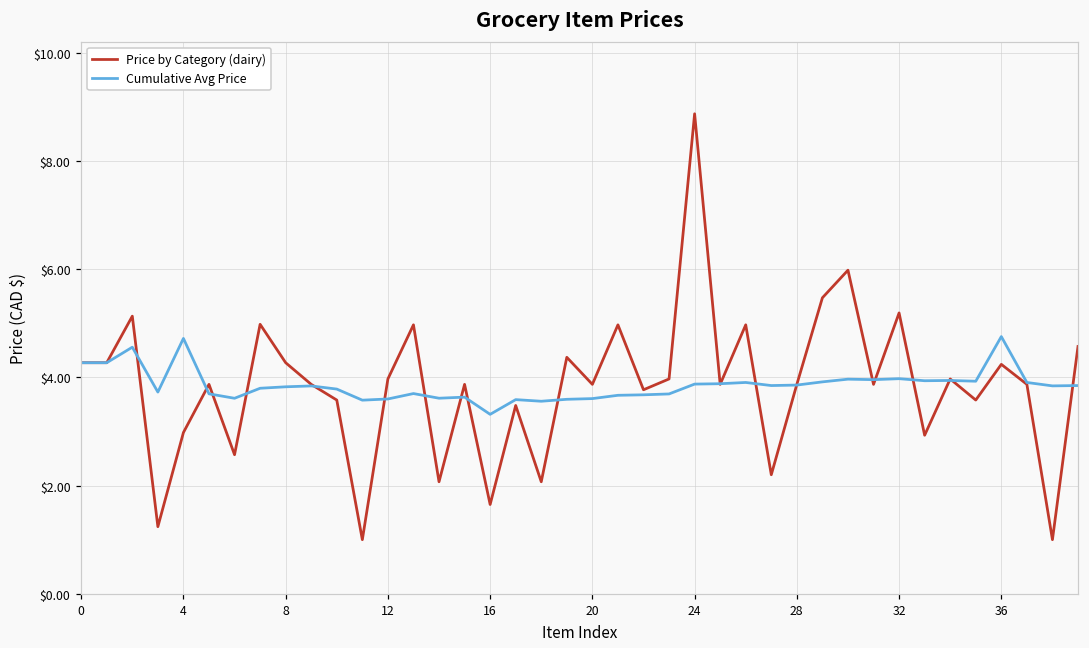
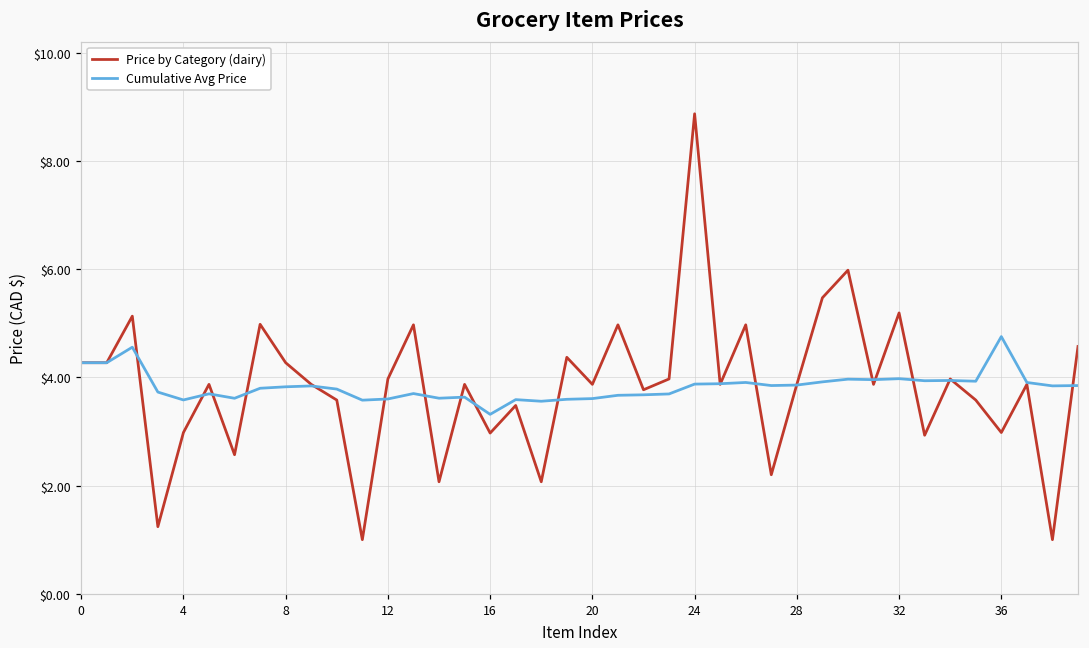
  {
    "Price by Category (dairy)": {
      "4": "$3.0",
      "8": "$4.3",
      "12": "$4.0",
-     "16": "$1.7",
+     "16": "$3.0",
      "20": "$3.9",
      "24": "$8.9",
      "32": "$5.2",
-     "36": "$4.2"
+     "36": "$3.0"
    },
    "Cumulative Avg Price": {
-     "4": "$4.7",
+     "4": "$3.6",
      "8": "$3.8",
      "12": "$3.6",
      "16": "$3.3",
      "20": "$3.6",
      "24": "$3.9",
      "32": "$4.0",
      "36": "$4.8"
    }
  }
